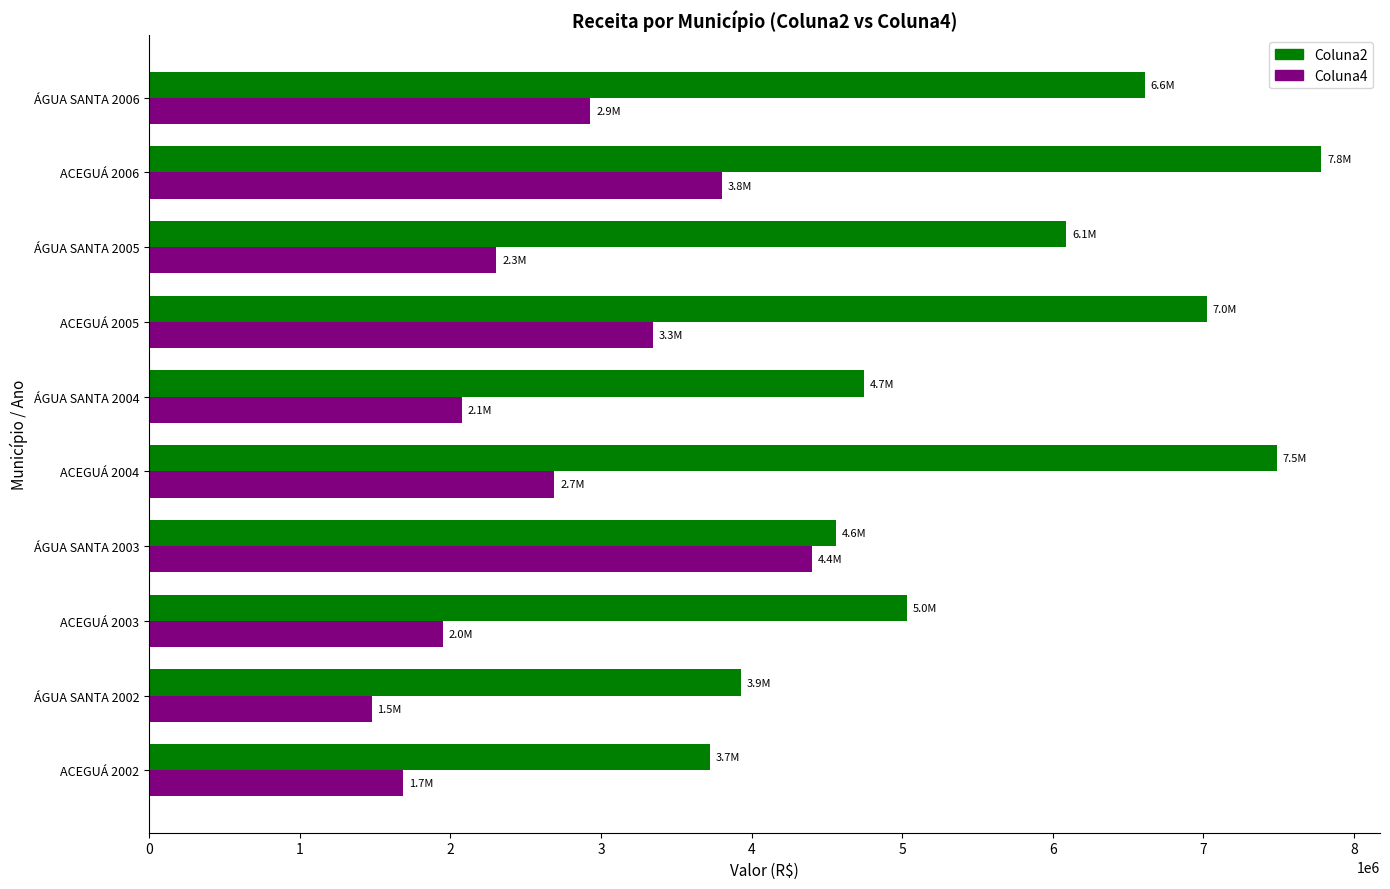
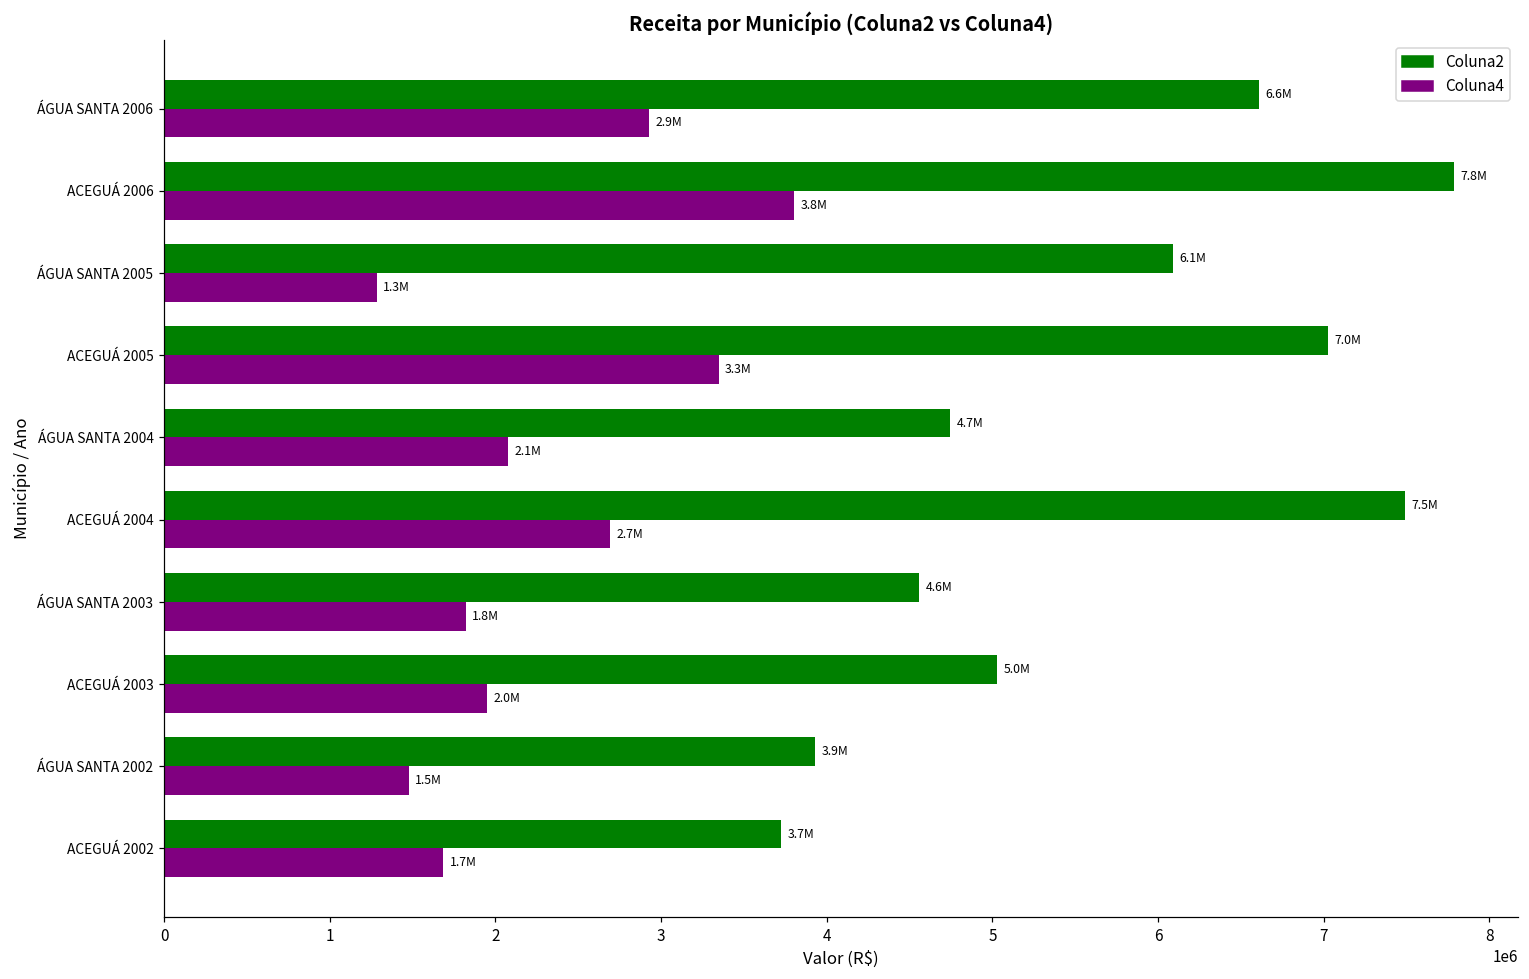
  {
    "Coluna2": {
      "ÁGUA SANTA 2006": "6.6M",
      "ACEGUÁ 2006": "7.8M",
      "ÁGUA SANTA 2005": "6.1M",
      "ACEGUÁ 2005": "7.0M",
      "ÁGUA SANTA 2004": "4.7M",
      "ACEGUÁ 2004": "7.5M",
      "ÁGUA SANTA 2003": "4.6M",
      "ACEGUÁ 2003": "5.0M",
      "ÁGUA SANTA 2002": "3.9M",
      "ACEGUÁ 2002": "3.7M"
    },
    "Coluna4": {
      "ÁGUA SANTA 2006": "2.9M",
      "ACEGUÁ 2006": "3.8M",
-     "ÁGUA SANTA 2005": "2.3M",
+     "ÁGUA SANTA 2005": "1.3M",
      "ACEGUÁ 2005": "3.3M",
      "ÁGUA SANTA 2004": "2.1M",
      "ACEGUÁ 2004": "2.7M",
-     "ÁGUA SANTA 2003": "4.4M",
+     "ÁGUA SANTA 2003": "1.8M",
      "ACEGUÁ 2003": "2.0M",
      "ÁGUA SANTA 2002": "1.5M",
      "ACEGUÁ 2002": "1.7M"
    }
  }
